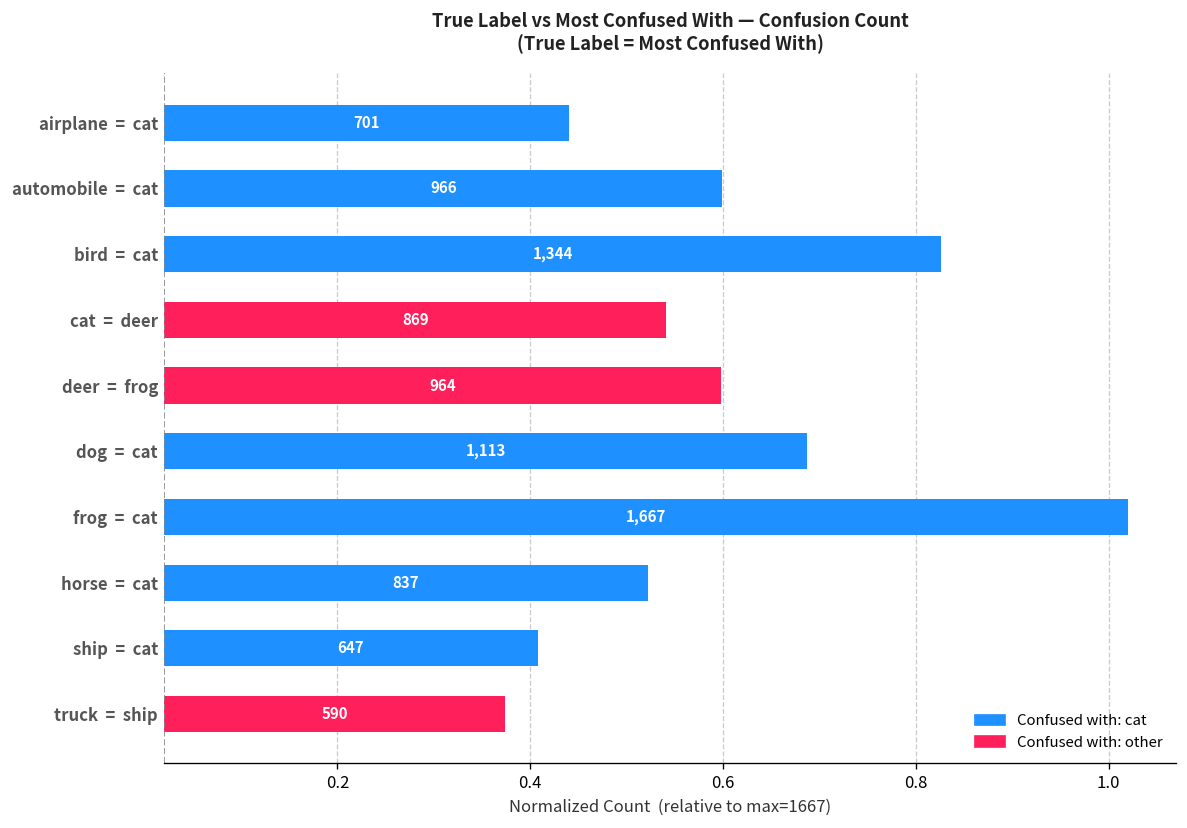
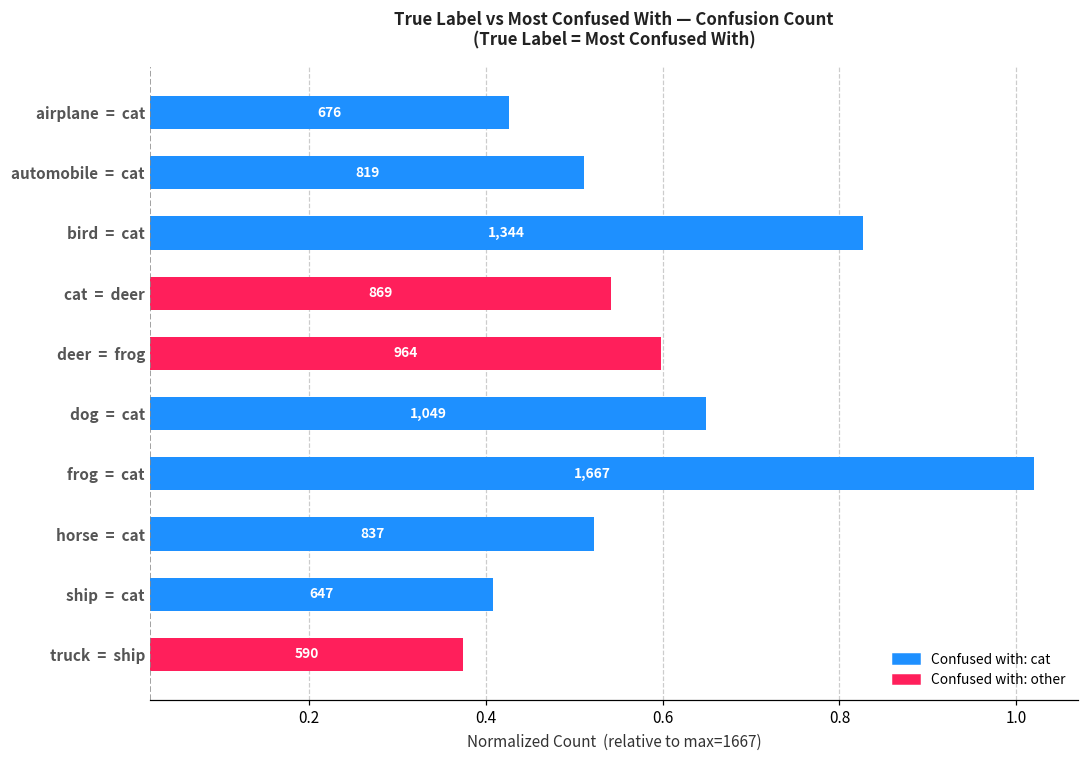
  {
-   "airplane = cat": "701",
-   "automobile = cat": "966",
-   "dog = cat": "1,113"
+   "airplane = cat": "676",
+   "automobile = cat": "819",
+   "dog = cat": "1,049"
  }
